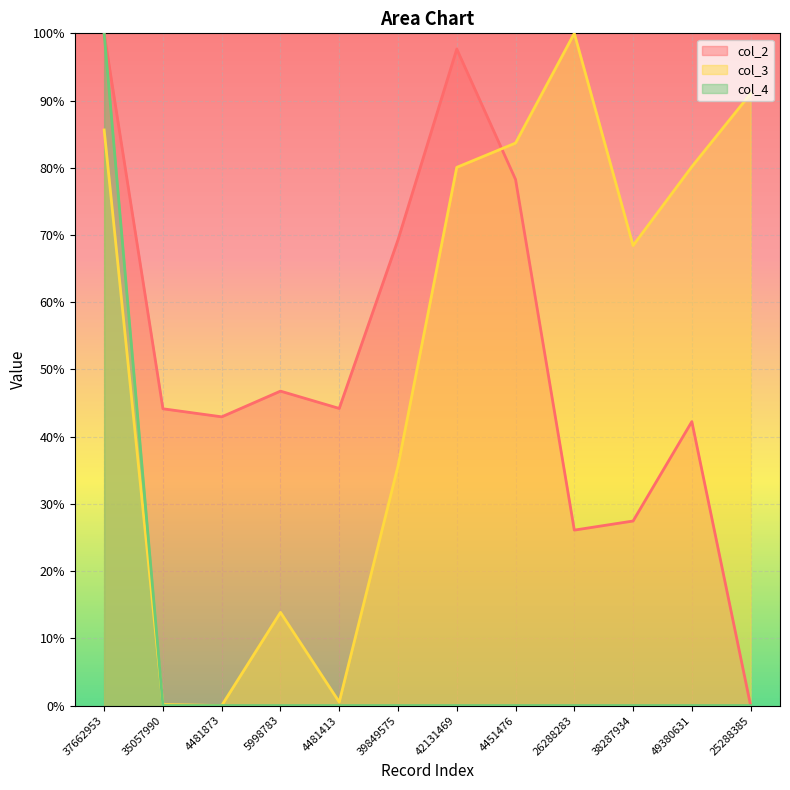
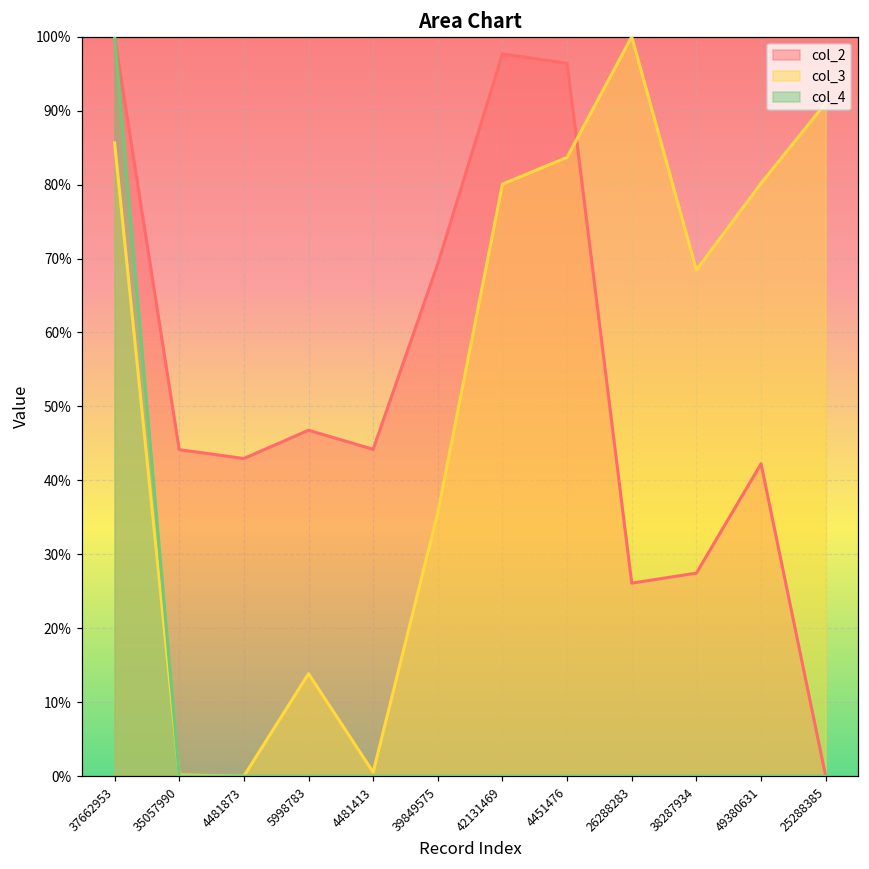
  {
    "col_2": {
      "35057990": "44%",
      "4481873": "43%",
      "5998783": "47%",
      "4481413": "44%",
      "39849575": "69%",
      "42131469": "98%",
-     "4451476": "78%",
+     "4451476": "96%",
      "26288283": "26%",
      "38287934": "27%",
      "49380631": "42%"
    },
    "col_3": {
      "37662953": "86%",
      "5998783": "14%",
      "4481413": "1%",
      "39849575": "36%",
      "42131469": "80%",
      "4451476": "84%",
      "26288283": "100%",
      "38287934": "68%",
      "49380631": "80%"
    },
    "col_4": {
      "5998783": "0%",
      "4481413": "0%",
      "39849575": "0%",
      "42131469": "0%",
      "4451476": "0%",
      "26288283": "0%",
      "38287934": "0%",
      "49380631": "0%"
    }
  }
